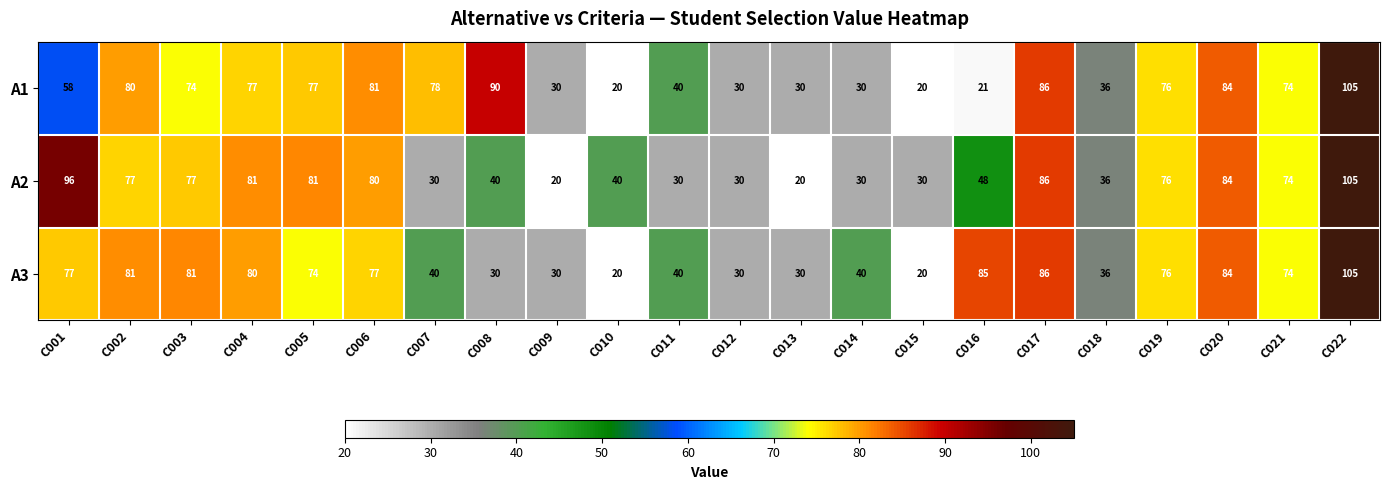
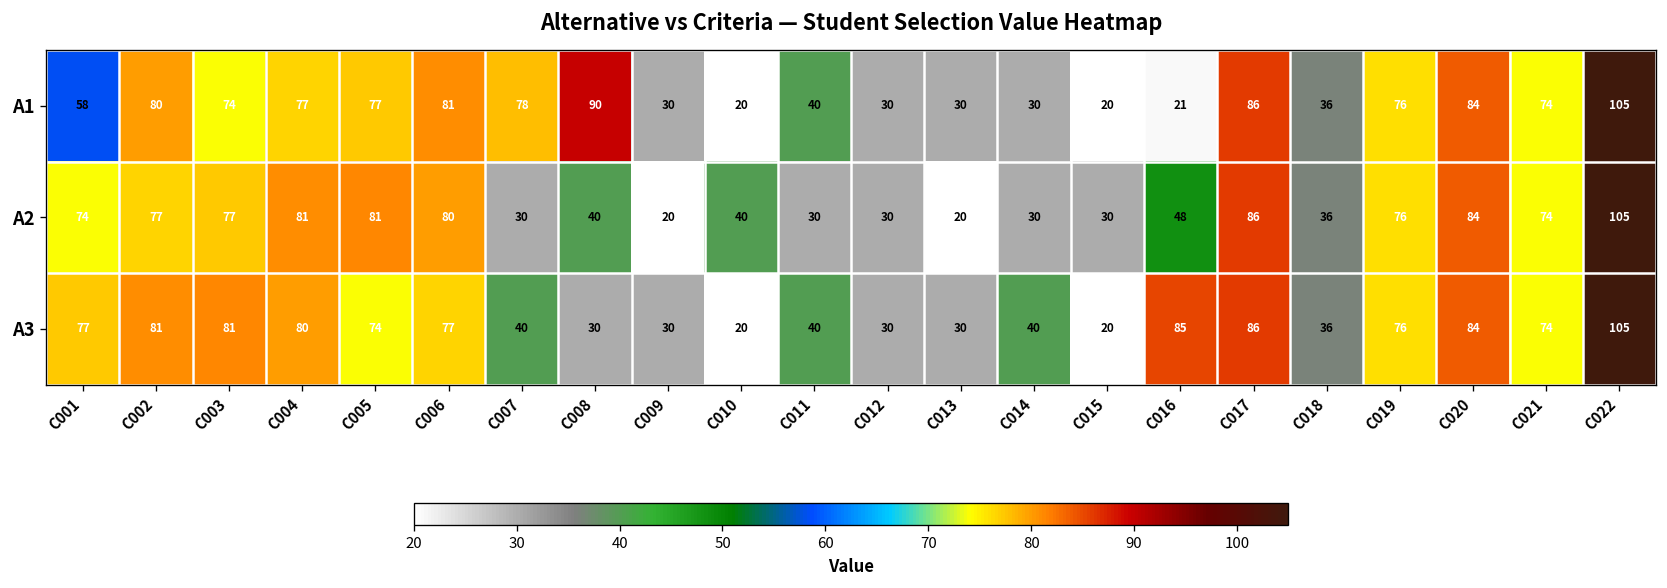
  {
    "A1": {
      "C001": 58,
      "C002": 80,
      "C003": 74,
      "C004": 77,
      "C005": 77,
      "C006": 81,
      "C007": 78,
      "C008": 90,
      "C009": 30,
      "C010": 20,
      "C011": 40,
      "C012": 30,
      "C013": 30,
      "C014": 30,
      "C015": 20,
      "C016": 21,
      "C017": 86,
      "C018": 36,
      "C019": 76,
      "C020": 84,
      "C021": 74,
      "C022": 105
    },
    "A2": {
-     "C001": 96,
+     "C001": 74,
      "C002": 77,
      "C003": 77,
      "C004": 81,
      "C005": 81,
      "C006": 80,
      "C007": 30,
      "C008": 40,
      "C009": 20,
      "C010": 40,
      "C011": 30,
      "C012": 30,
      "C013": 20,
      "C014": 30,
      "C015": 30,
      "C016": 48,
      "C017": 86,
      "C018": 36,
      "C019": 76,
      "C020": 84,
      "C021": 74,
      "C022": 105
    },
    "A3": {
      "C001": 77,
      "C002": 81,
      "C003": 81,
      "C004": 80,
      "C005": 74,
      "C006": 77,
      "C007": 40,
      "C008": 30,
      "C009": 30,
      "C010": 20,
      "C011": 40,
      "C012": 30,
      "C013": 30,
      "C014": 40,
      "C015": 20,
      "C016": 85,
      "C017": 86,
      "C018": 36,
      "C019": 76,
      "C020": 84,
      "C021": 74,
      "C022": 105
    }
  }
